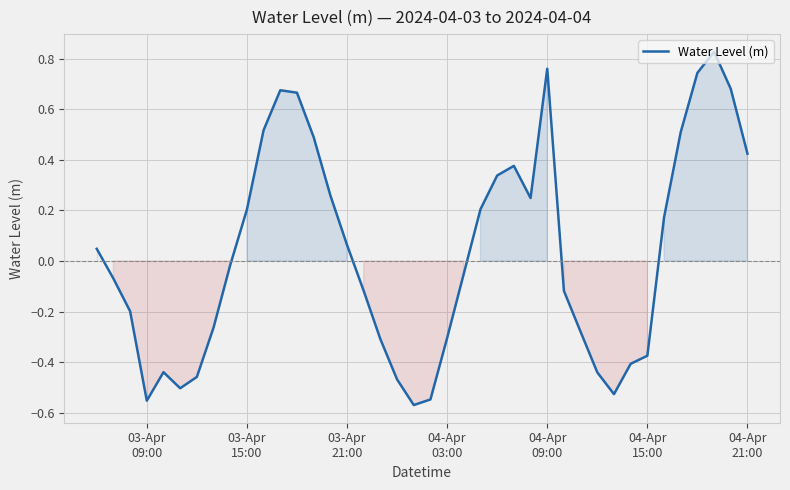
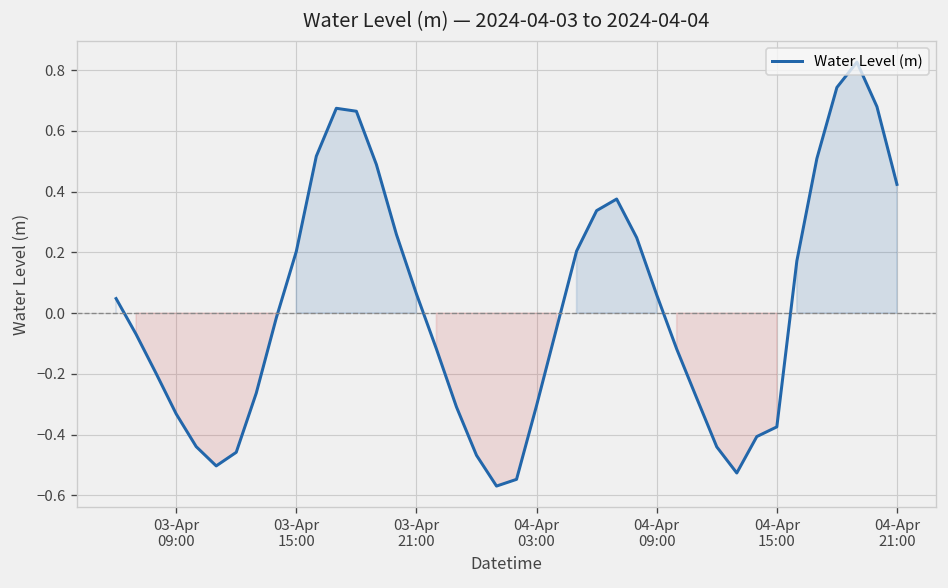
  {
-   "03-Apr 09:00": -0.55,
+   "03-Apr 09:00": -0.33,
    "03-Apr 15:00": 0.20,
    "03-Apr 21:00": 0.06,
    "04-Apr 03:00": -0.30,
-   "04-Apr 09:00": 0.76,
+   "04-Apr 09:00": 0.06,
    "04-Apr 15:00": -0.37,
    "04-Apr 21:00": 0.42
  }
